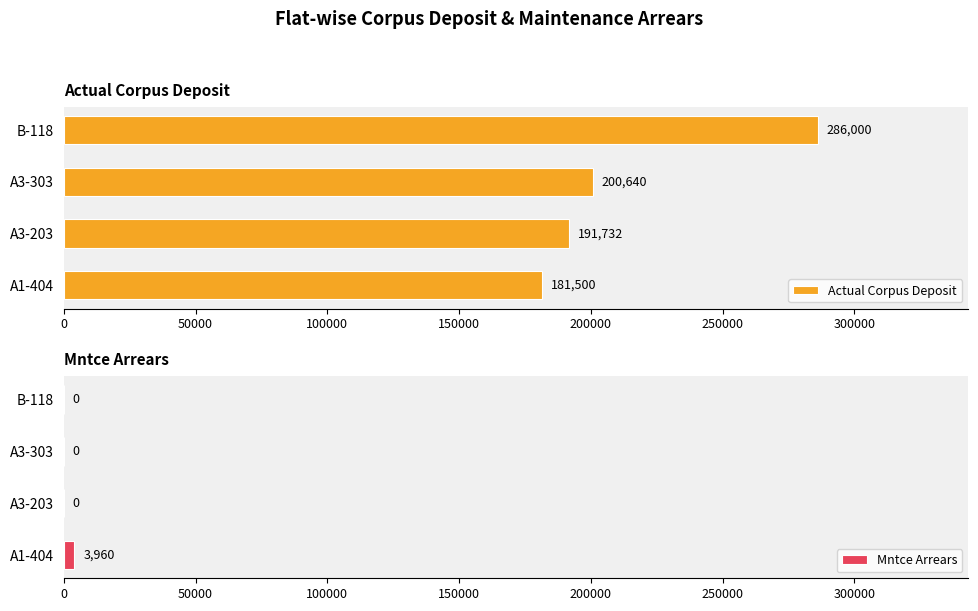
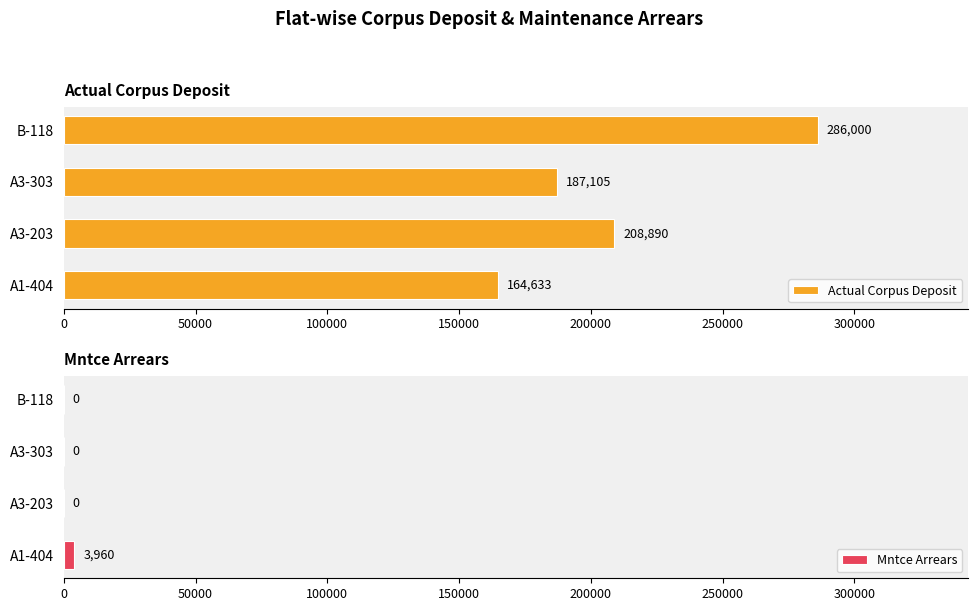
  {
    "Actual Corpus Deposit": {
      "B-118": "286,000",
-     "A3-303": "200,640",
-     "A3-203": "191,732",
-     "A1-404": "181,500"
+     "A3-303": "187,105",
+     "A3-203": "208,890",
+     "A1-404": "164,633"
    },
    "Mntce Arrears": {
      "B-118": "0",
      "A3-303": "0",
      "A3-203": "0",
      "A1-404": "3,960"
    }
  }
